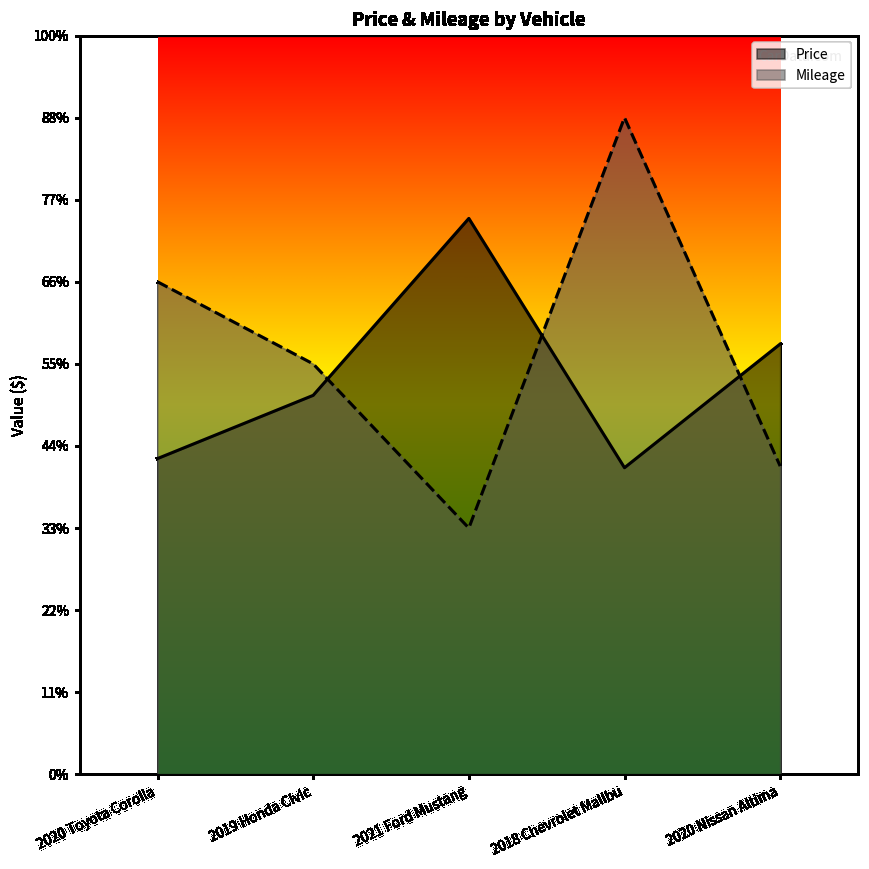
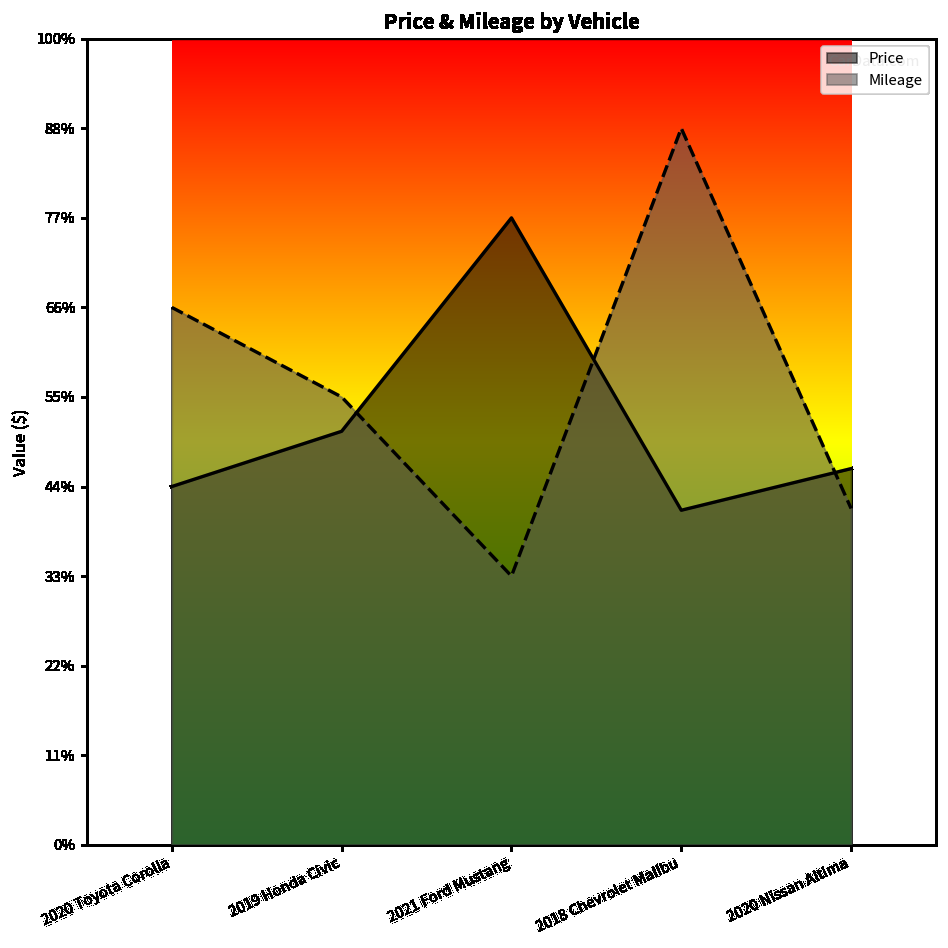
  {
    "Price": {
-     "2020 Toyota Corolla": "43%",
+     "2020 Toyota Corolla": "44%",
      "2019 Honda Civic": "51%",
-     "2021 Ford Mustang": "75%",
+     "2021 Ford Mustang": "78%",
      "2018 Chevrolet Malibu": "42%",
-     "2020 Nissan Altima": "58%"
+     "2020 Nissan Altima": "47%"
    },
    "Mileage": {
      "2020 Toyota Corolla": "67%",
      "2019 Honda Civic": "56%",
      "2021 Ford Mustang": "33%",
      "2018 Chevrolet Malibu": "89%",
      "2020 Nissan Altima": "42%"
    }
  }
